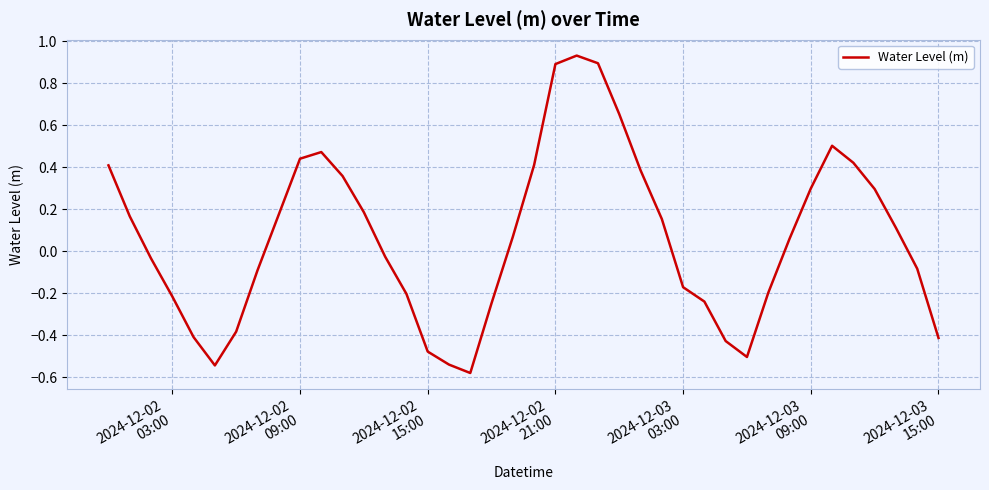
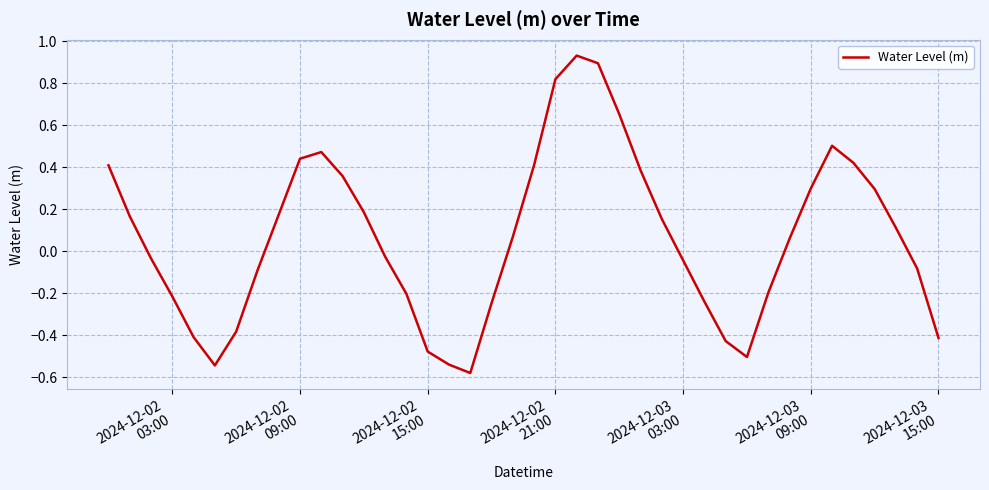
  {
    "2024-12-02 03:00": -0.22,
    "2024-12-02 09:00": 0.44,
    "2024-12-02 15:00": -0.48,
-   "2024-12-02 21:00": 0.89,
-   "2024-12-03 03:00": -0.17,
+   "2024-12-02 21:00": 0.82,
+   "2024-12-03 03:00": -0.04,
    "2024-12-03 09:00": 0.30,
    "2024-12-03 15:00": -0.41
  }
